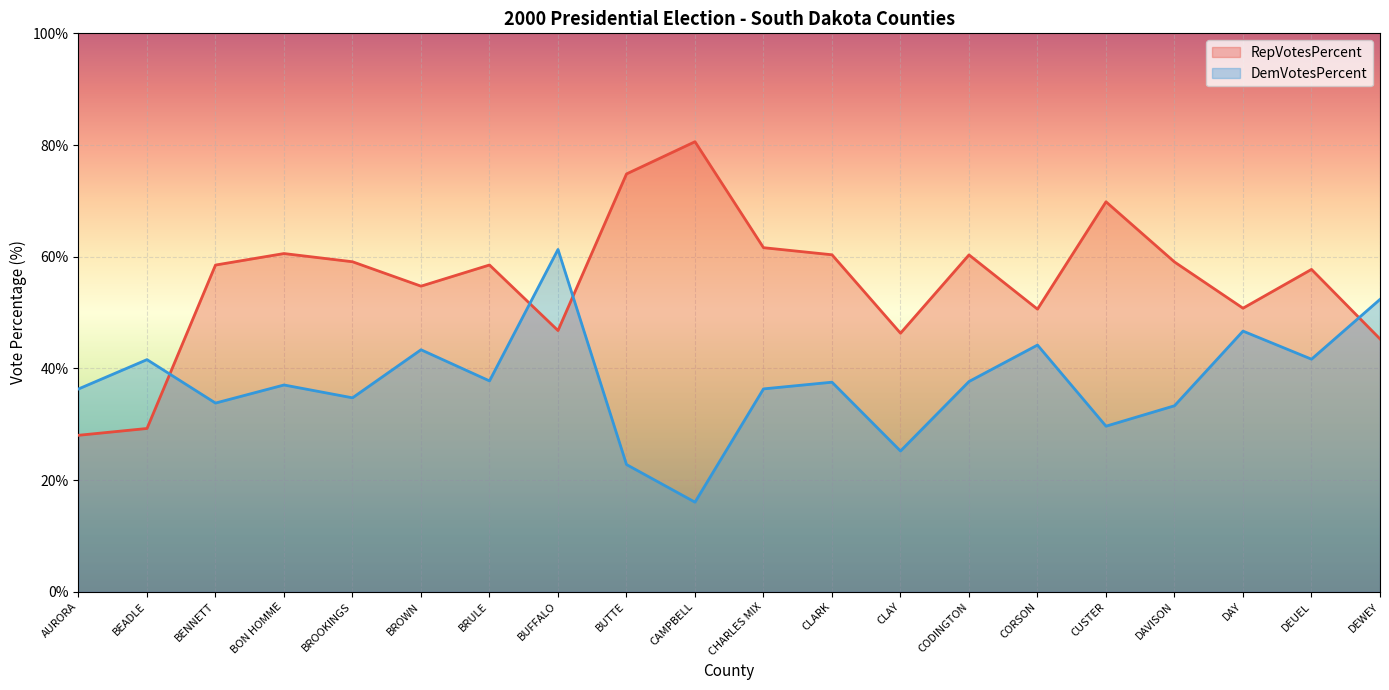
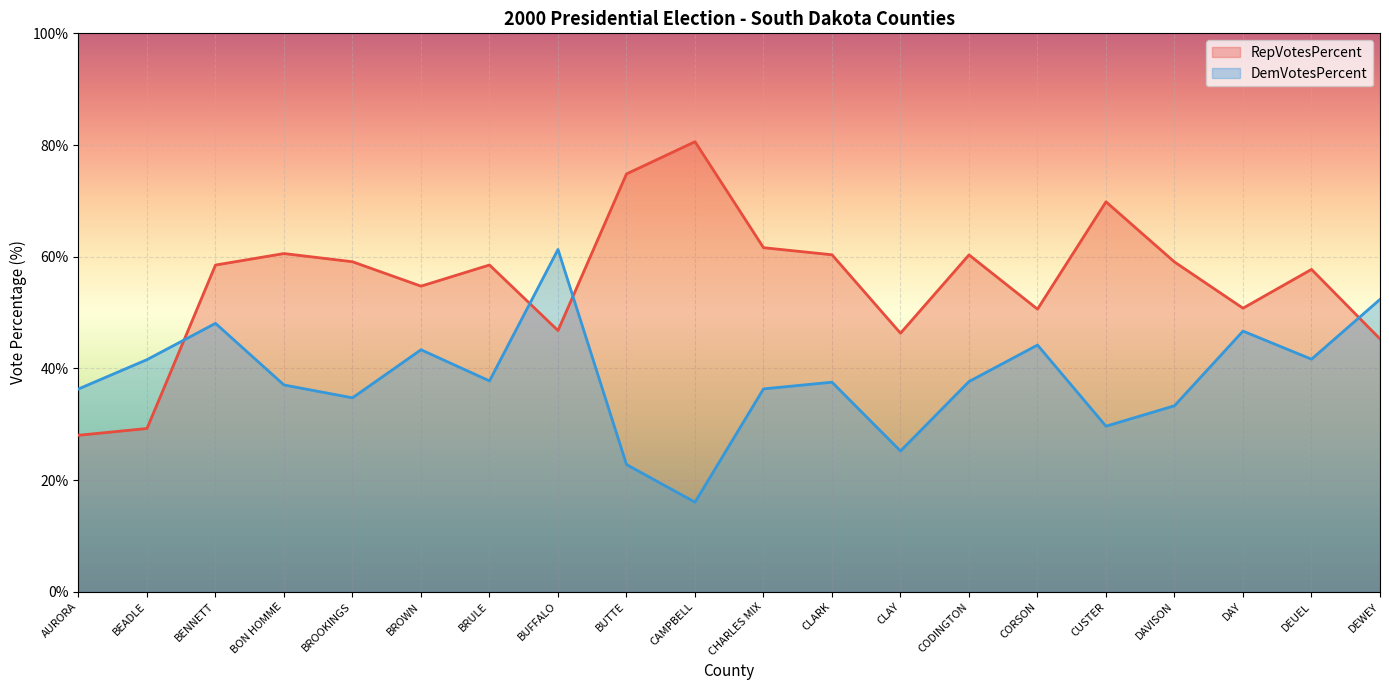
  {
    "RepVotesPercent": {
      "AURORA": "28%",
      "BEADLE": "29%",
      "BENNETT": "59%",
      "BON HOMME": "61%",
      "BROOKINGS": "59%",
      "BROWN": "55%",
      "BRULE": "59%",
      "BUFFALO": "47%",
      "BUTTE": "75%",
      "CAMPBELL": "81%",
      "CHARLES MIX": "62%",
      "CLARK": "60%",
      "CLAY": "46%",
      "CODINGTON": "60%",
      "CORSON": "51%",
      "CUSTER": "70%",
      "DAVISON": "59%",
      "DAY": "51%",
      "DEUEL": "58%",
      "DEWEY": "45%"
    },
    "DemVotesPercent": {
      "AURORA": "36%",
      "BEADLE": "42%",
-     "BENNETT": "34%",
+     "BENNETT": "48%",
      "BON HOMME": "37%",
      "BROOKINGS": "35%",
      "BROWN": "43%",
      "BRULE": "38%",
      "BUFFALO": "61%",
      "BUTTE": "23%",
      "CAMPBELL": "16%",
      "CHARLES MIX": "36%",
      "CLARK": "38%",
      "CLAY": "25%",
      "CODINGTON": "38%",
      "CORSON": "44%",
      "CUSTER": "30%",
      "DAVISON": "33%",
      "DAY": "47%",
      "DEUEL": "42%",
      "DEWEY": "52%"
    }
  }
